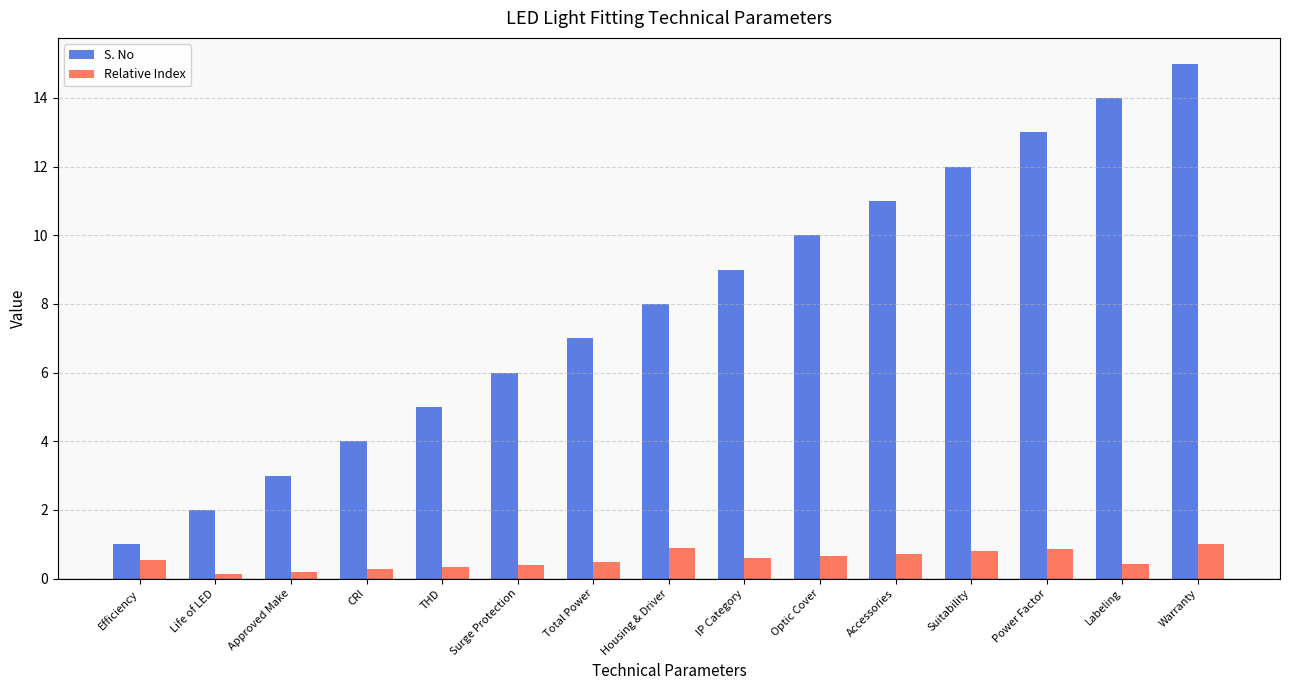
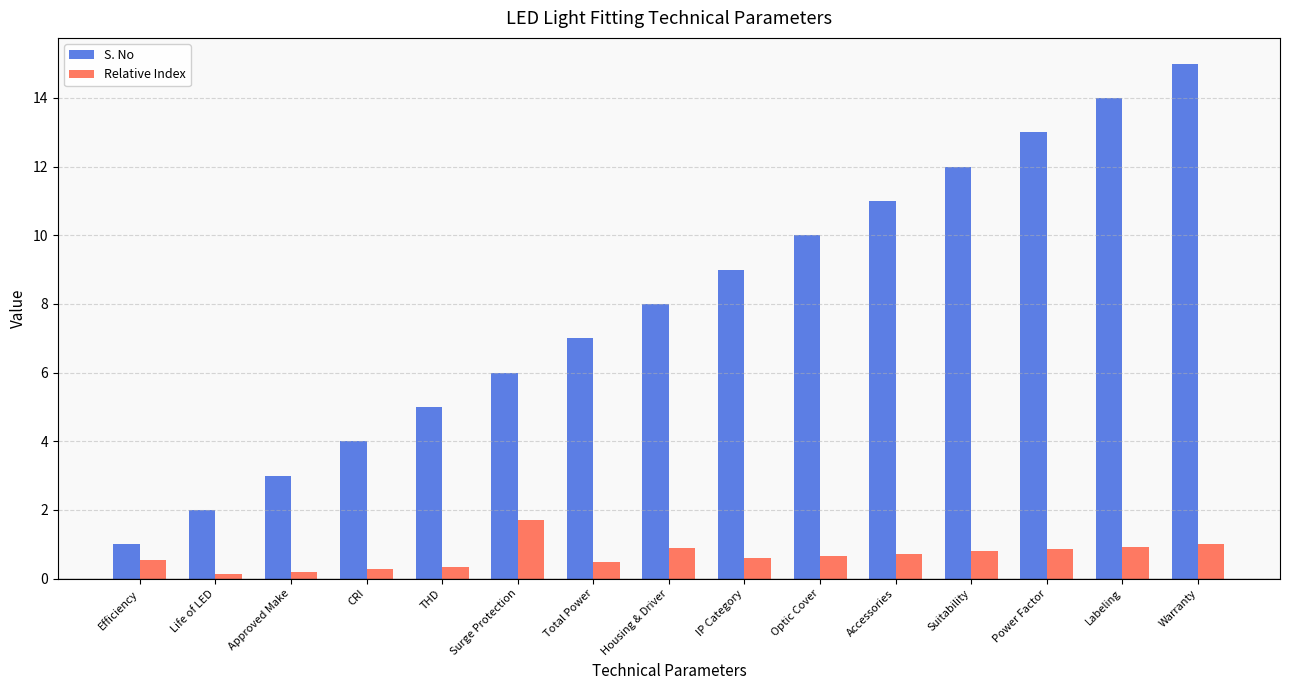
  {
    "S. No": {
      "Efficiency": 1.0,
      "Life of LED": 2.0,
      "Approved Make": 3.0,
      "CRI": 4.0,
      "THD": 5.0,
      "Surge Protection": 6.0,
      "Total Power": 7.0,
      "Housing & Driver": 8.0,
      "IP Category": 9.0,
      "Optic Cover": 10.0,
      "Accessories": 11.0,
      "Suitability": 12.0,
      "Power Factor": 13.0,
      "Labeling": 14.0,
      "Warranty": 15.0
    },
    "Relative Index": {
      "Efficiency": 0.6,
      "Life of LED": 0.1,
      "Approved Make": 0.2,
      "CRI": 0.3,
      "THD": 0.3,
-     "Surge Protection": 0.4,
+     "Surge Protection": 1.7,
      "Total Power": 0.5,
      "Housing & Driver": 0.9,
      "IP Category": 0.6,
      "Optic Cover": 0.7,
      "Accessories": 0.7,
      "Suitability": 0.8,
      "Power Factor": 0.9,
-     "Labeling": 0.4,
+     "Labeling": 0.9,
      "Warranty": 1.0
    }
  }
